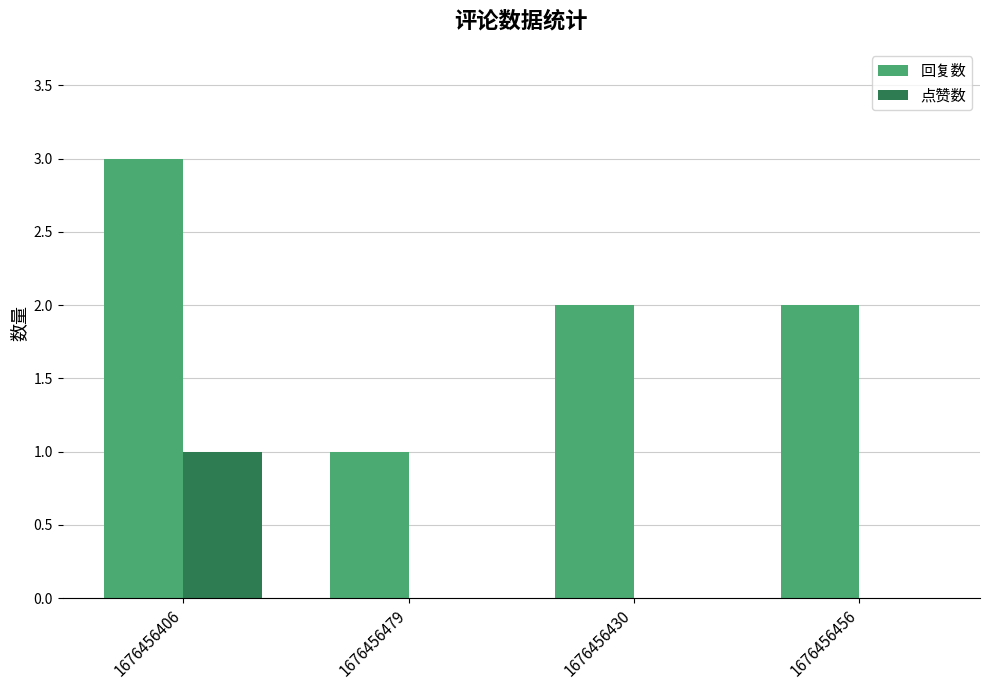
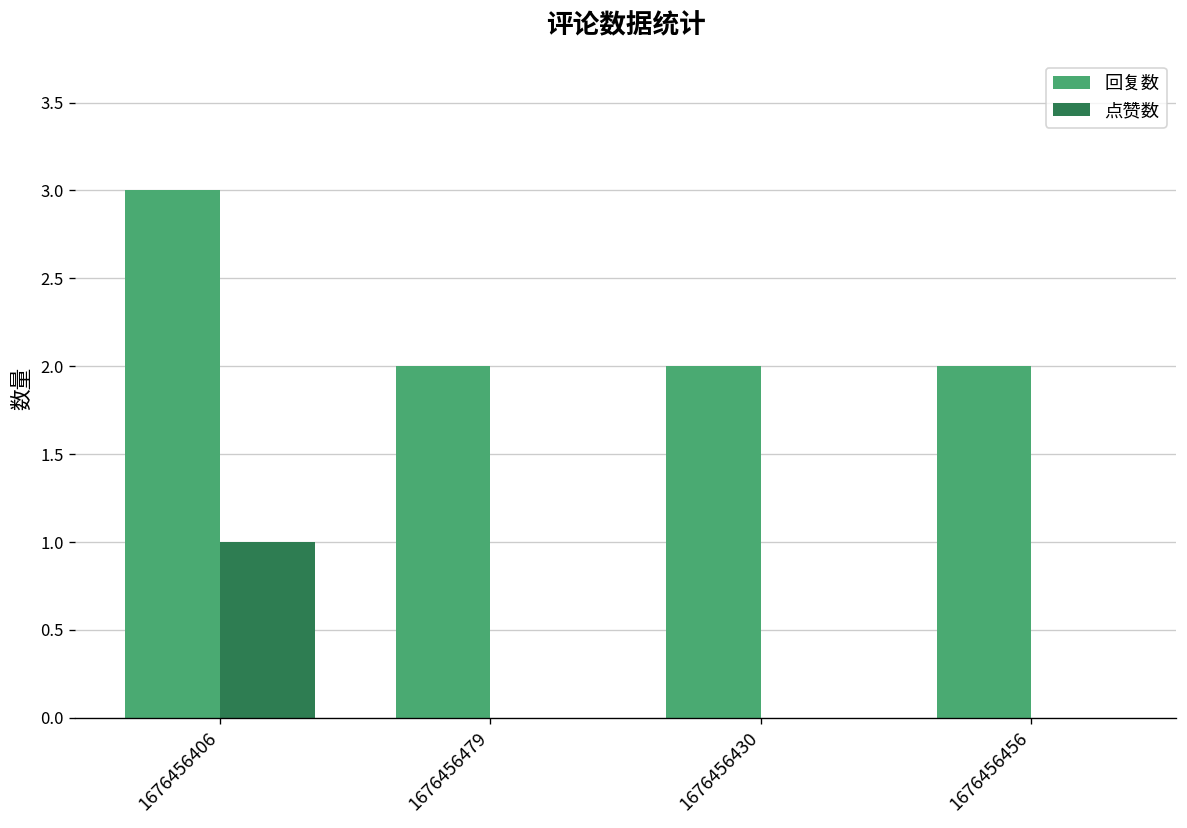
  {
    "回复数": {
      "1676456406": 3,
-     "1676456479": 1,
+     "1676456479": 2,
      "1676456430": 2,
      "1676456456": 2
    },
    "点赞数": {
      "1676456406": 1,
      "1676456479": 0,
      "1676456430": 0,
      "1676456456": 0
    }
  }
